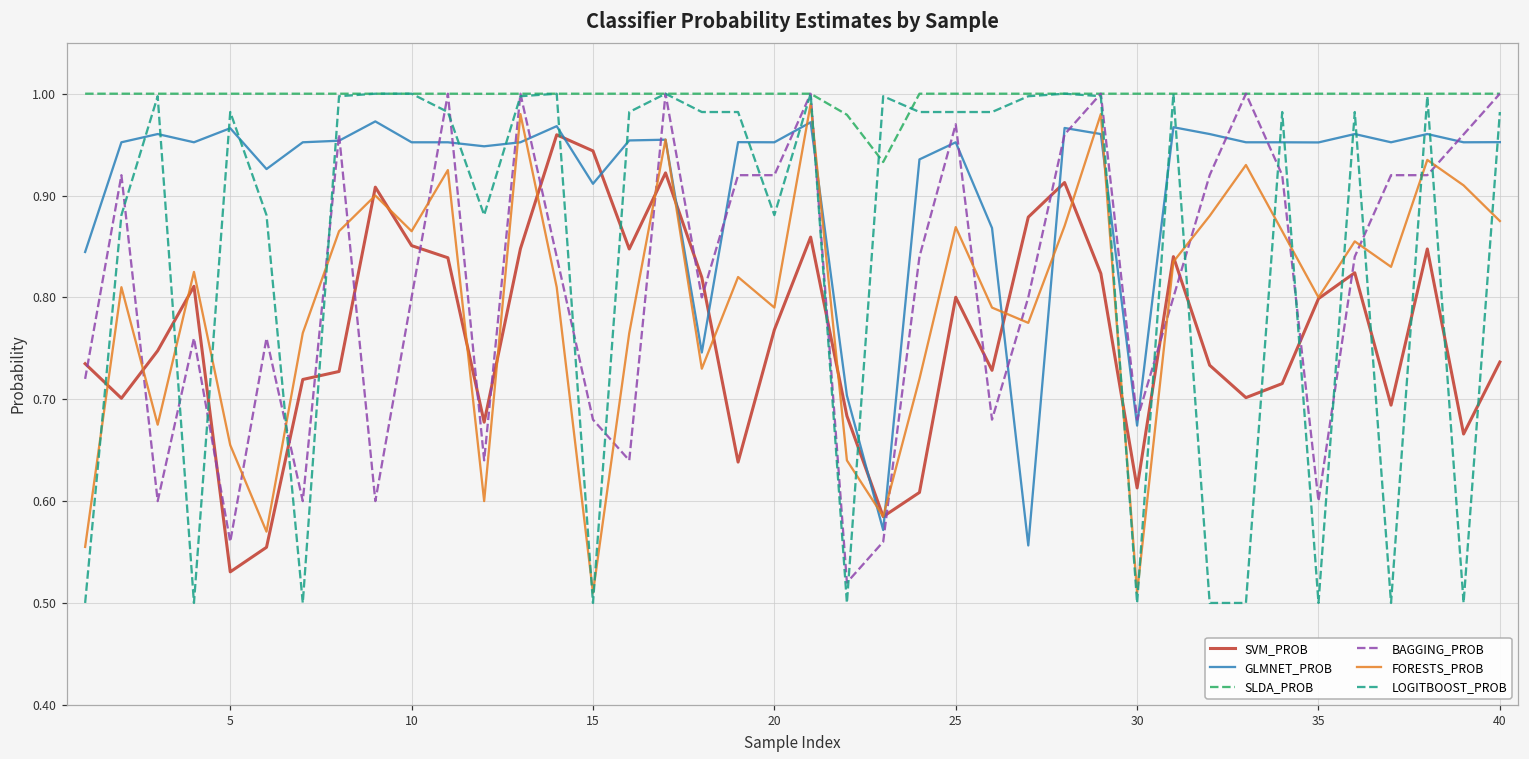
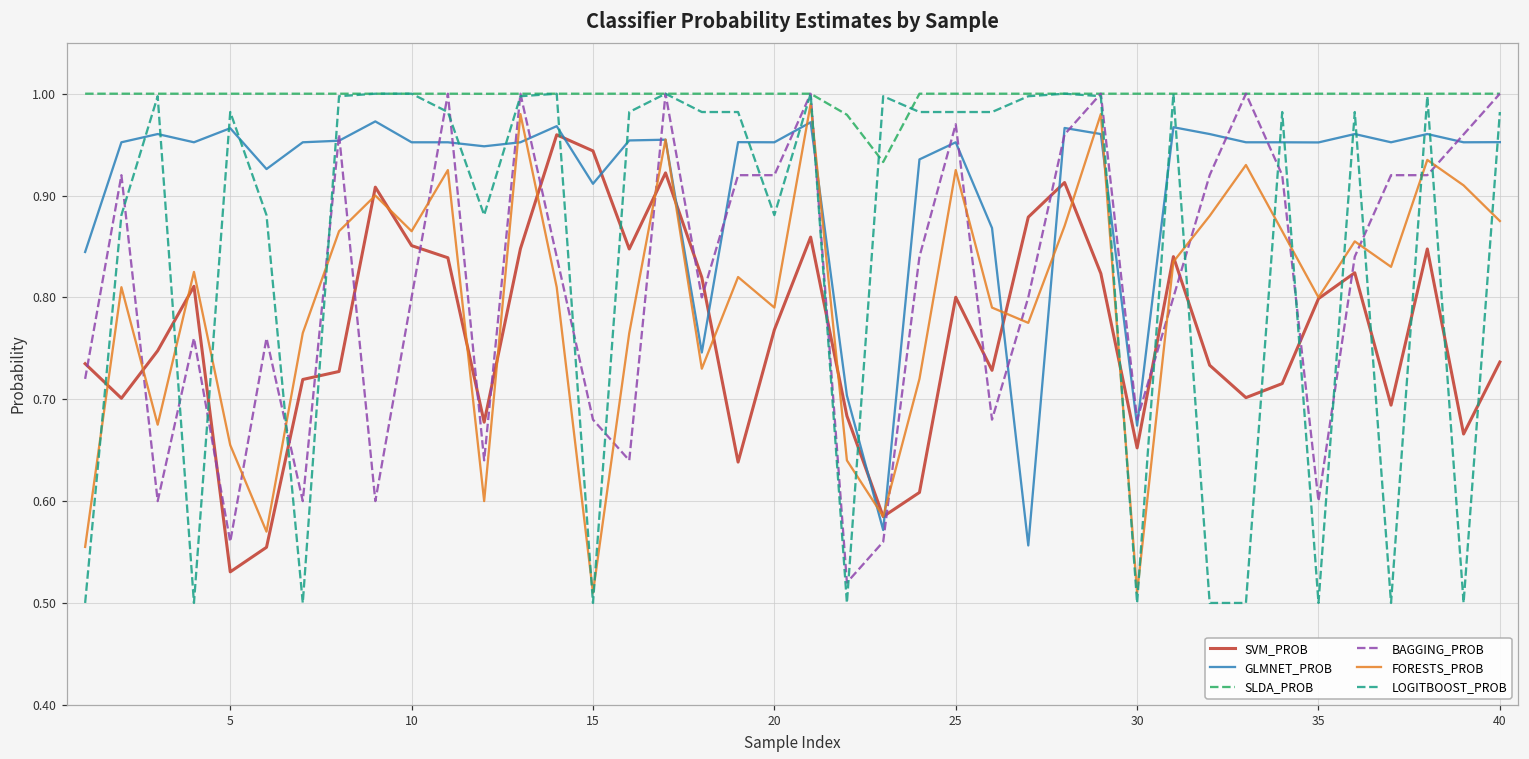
  {
    "SVM_PROB": {
      "5": 0.53,
      "10": 0.85,
      "15": 0.94,
      "20": 0.77,
      "25": 0.80,
-     "30": 0.61,
+     "30": 0.65,
      "40": 0.74
    },
    "GLMNET_PROB": {
      "5": 0.97,
      "10": 0.95,
      "15": 0.91,
      "20": 0.95,
      "25": 0.95,
      "30": 0.67,
      "35": 0.95,
      "40": 0.95
    },
    "BAGGING_PROB": {
      "5": 0.56,
      "10": 0.80,
      "15": 0.68,
      "20": 0.92,
      "25": 0.97,
      "30": 0.68,
      "35": 0.60
    },
    "FORESTS_PROB": {
      "5": 0.66,
      "10": 0.87,
      "15": 0.51,
      "20": 0.79,
-     "25": 0.87,
+     "25": 0.93,
      "30": 0.51,
      "40": 0.88
    }
  }
